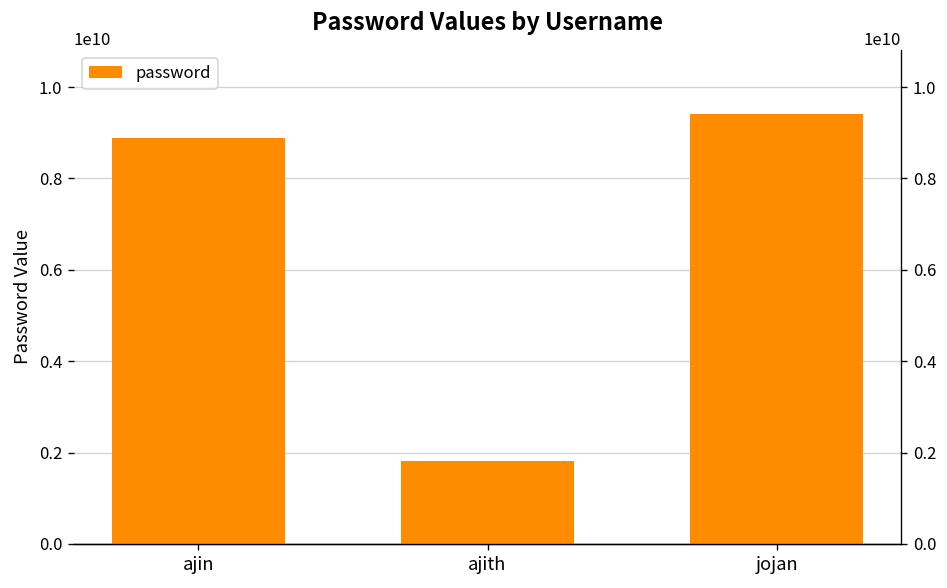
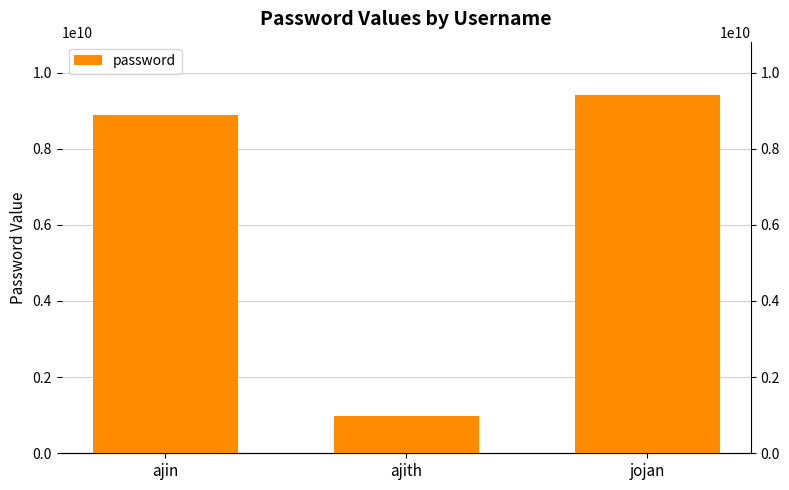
  {
    "ajin": 8900000000,
-   "ajith": 1800000000,
+   "ajith": 1000000000,
    "jojan": 9400000000
  }
